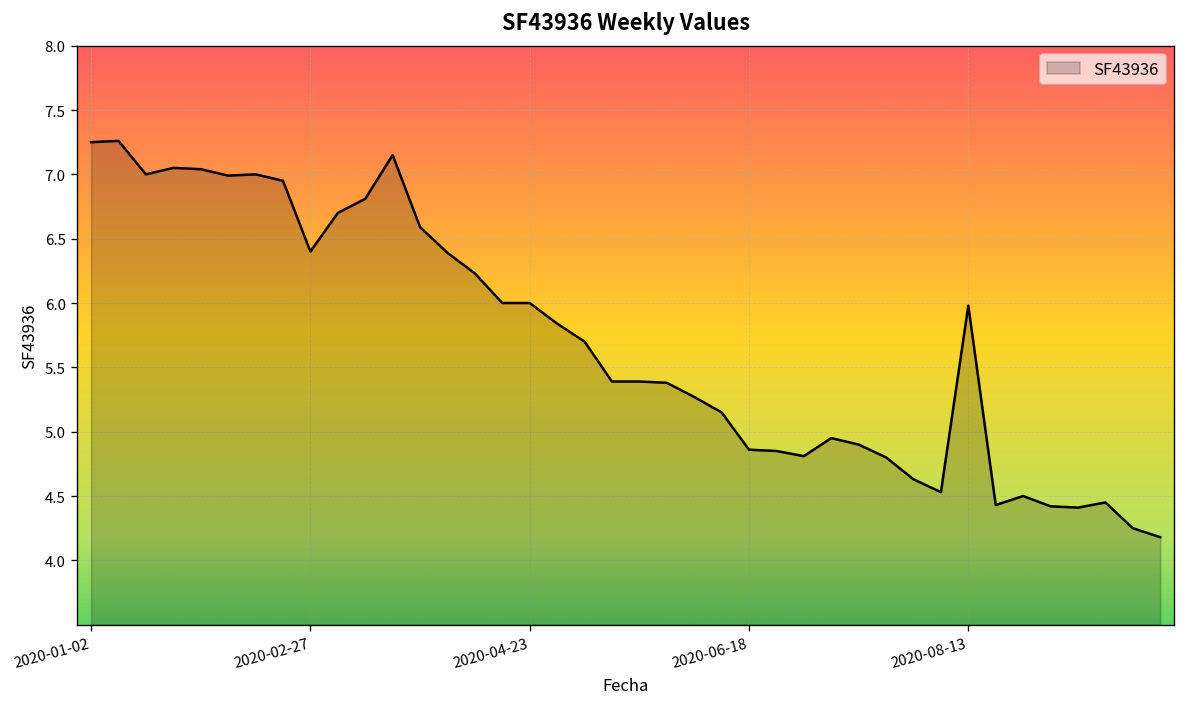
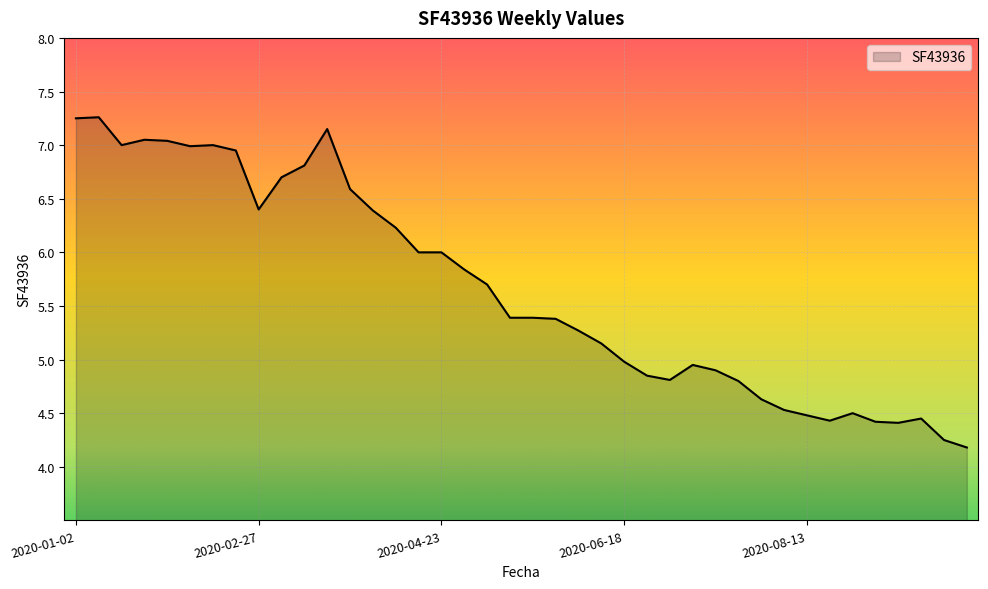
  {
    "2020-01-02": 7.25,
    "2020-02-27": 6.40,
    "2020-04-23": 6.00,
-   "2020-06-18": 4.86,
-   "2020-08-13": 5.98
+   "2020-06-18": 4.98,
+   "2020-08-13": 4.48
  }
